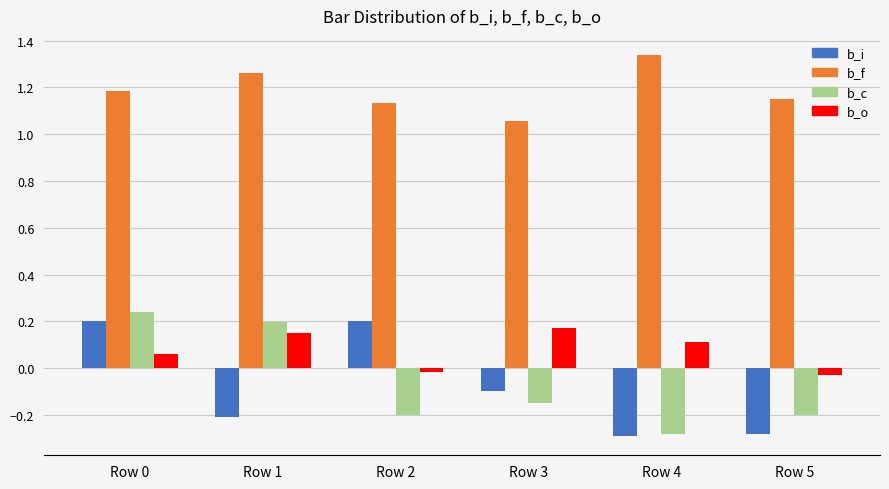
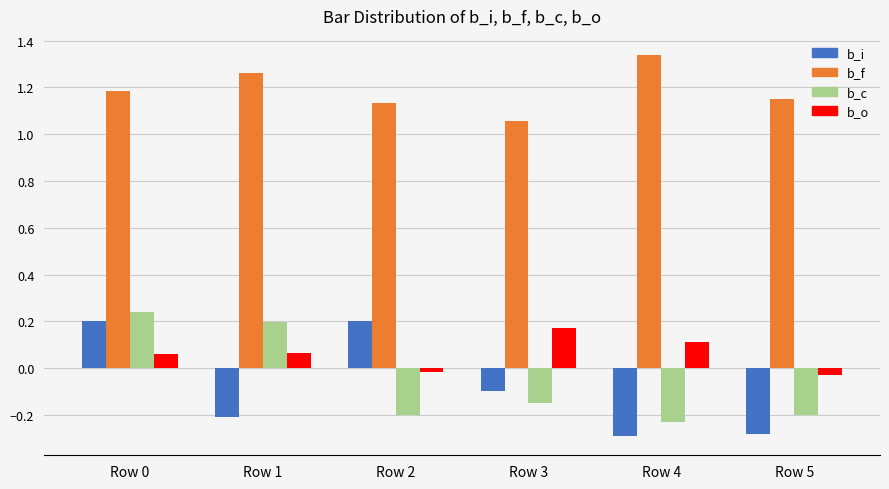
  {
    "b_i": {
      "Row 0": 0.20,
      "Row 1": -0.21,
      "Row 2": 0.20,
      "Row 3": -0.10,
      "Row 4": -0.29,
      "Row 5": -0.28
    },
    "b_f": {
      "Row 0": 1.19,
      "Row 1": 1.26,
      "Row 2": 1.13,
      "Row 3": 1.05,
      "Row 4": 1.34,
      "Row 5": 1.15
    },
    "b_c": {
      "Row 0": 0.24,
      "Row 1": 0.20,
      "Row 2": -0.20,
      "Row 3": -0.15,
-     "Row 4": -0.28,
+     "Row 4": -0.23,
      "Row 5": -0.20
    },
    "b_o": {
      "Row 0": 0.06,
-     "Row 1": 0.15,
+     "Row 1": 0.06,
      "Row 2": -0.02,
      "Row 3": 0.17,
      "Row 4": 0.11,
      "Row 5": -0.03
    }
  }
